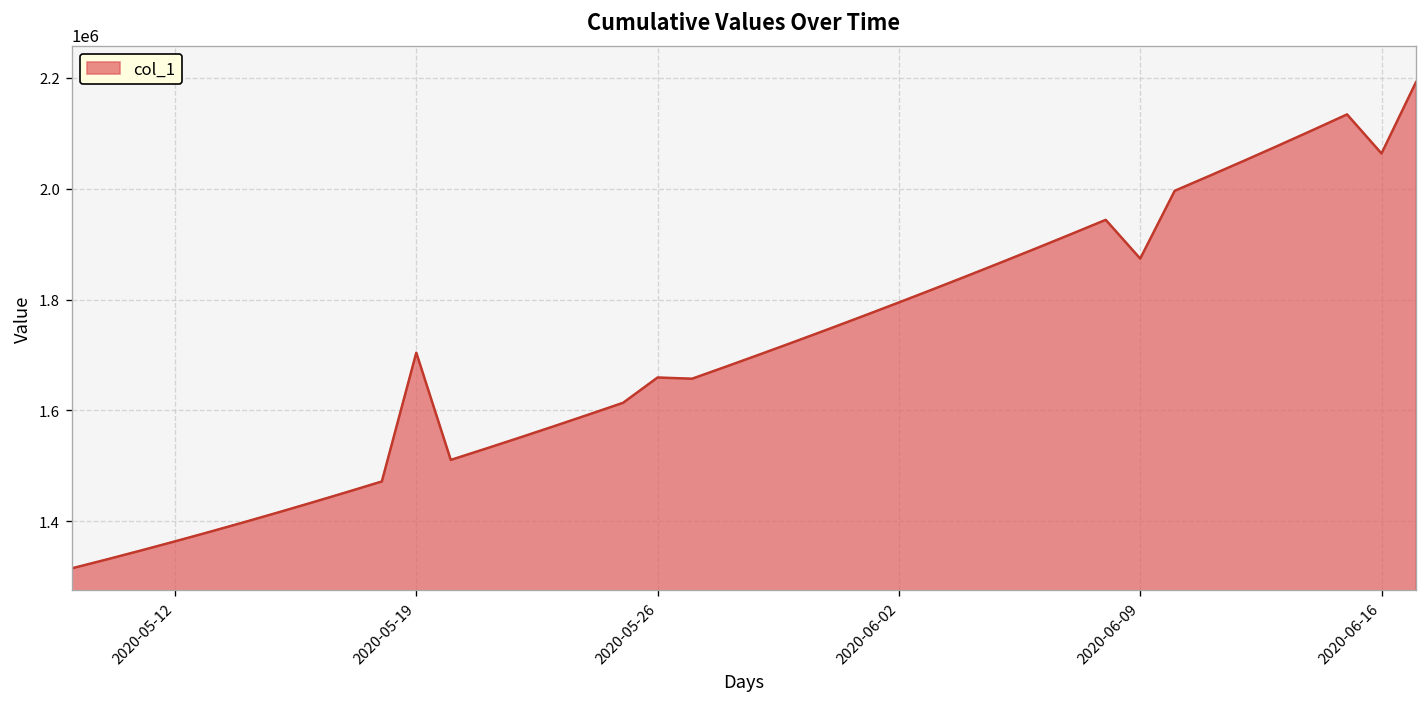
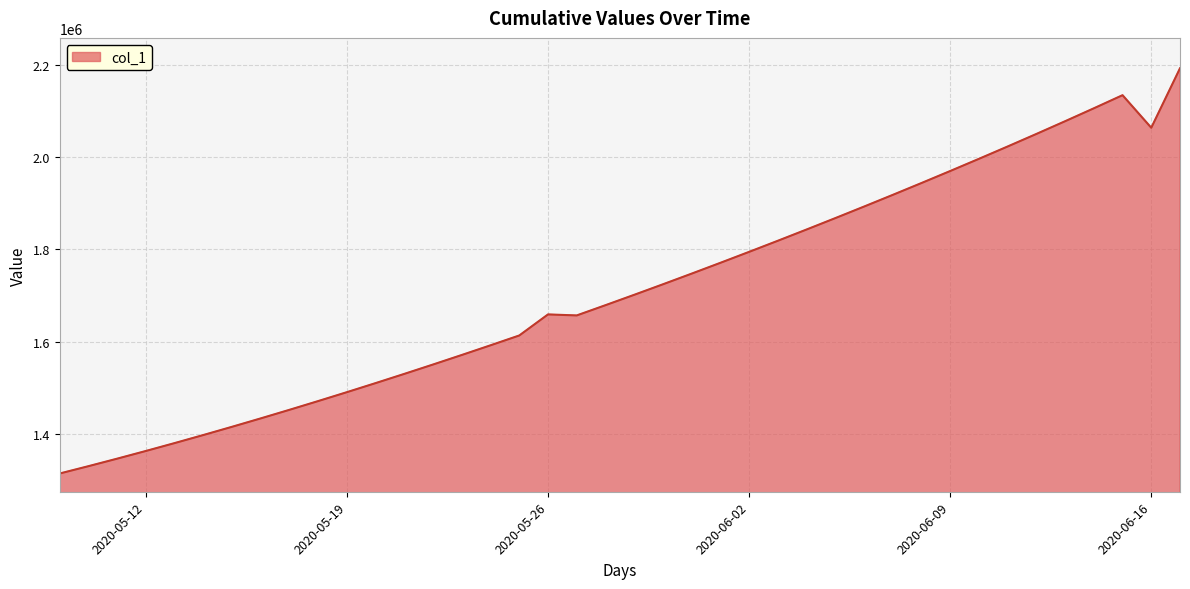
  {
    "2020-05-12": 1360000,
-   "2020-05-19": 1700000,
+   "2020-05-19": 1490000,
    "2020-05-26": 1660000,
    "2020-06-02": 1790000,
-   "2020-06-09": 1870000,
+   "2020-06-09": 1970000,
    "2020-06-16": 2060000
  }
